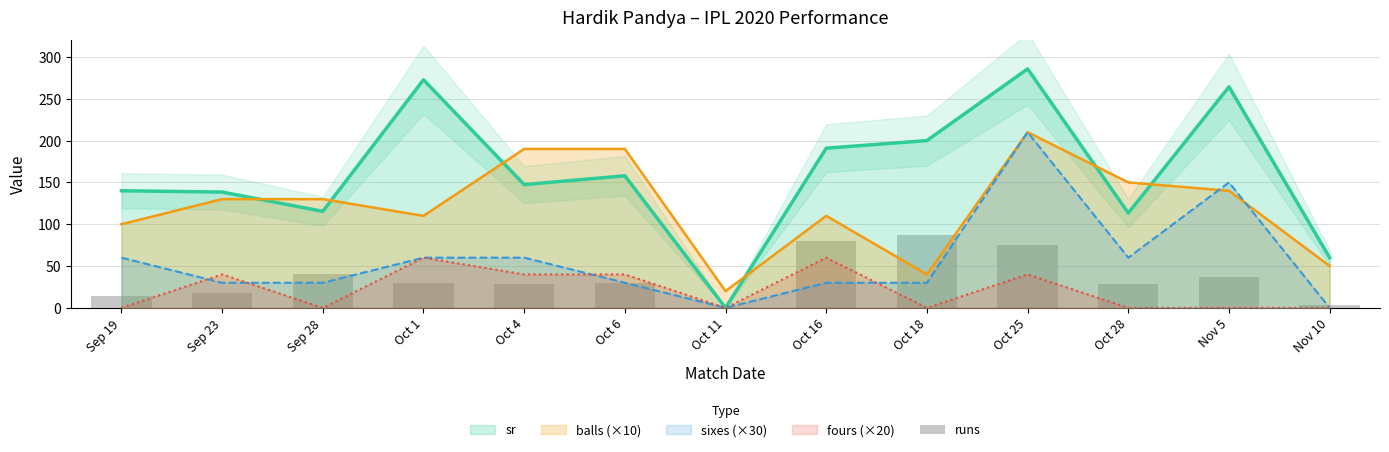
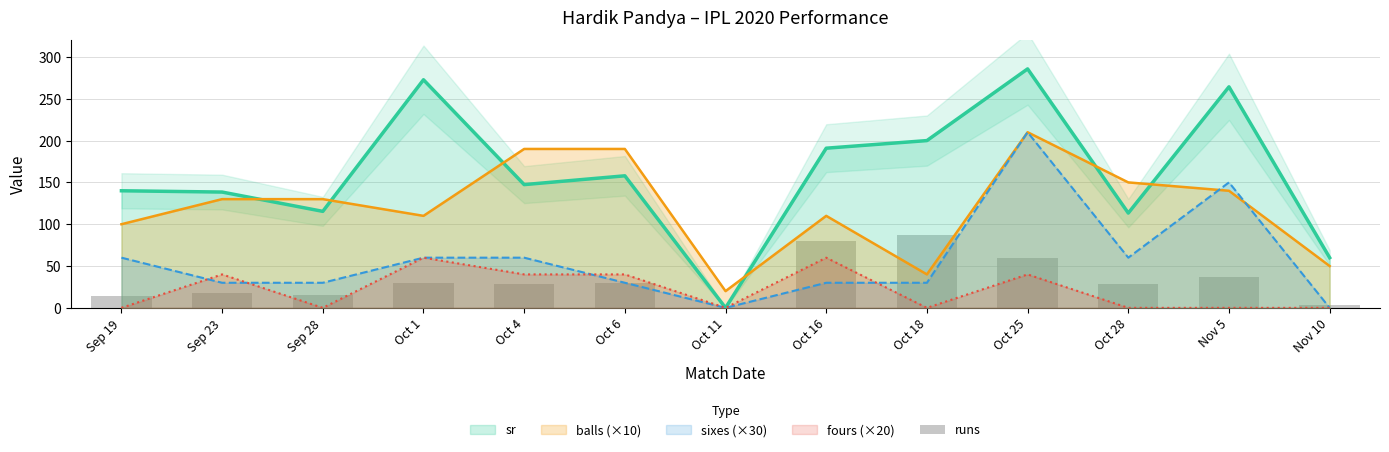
  {
    "runs": {
      "Sep 19": 10,
      "Sep 23": 20,
-     "Sep 28": 40,
+     "Sep 28": 20,
      "Oct 1": 30,
      "Oct 4": 30,
      "Oct 6": 30,
      "Oct 11": 0,
      "Oct 16": 80,
      "Oct 18": 90,
-     "Oct 25": 80,
+     "Oct 25": 60,
      "Oct 28": 30,
      "Nov 5": 40,
      "Nov 10": 0
    }
  }
